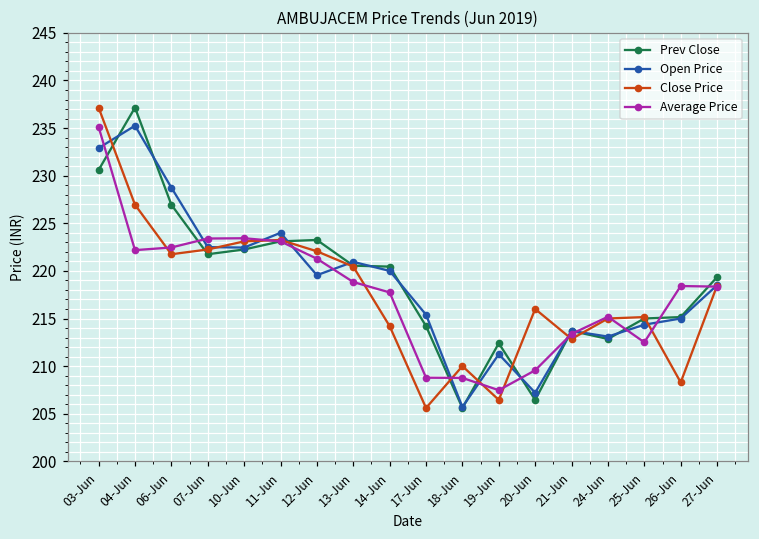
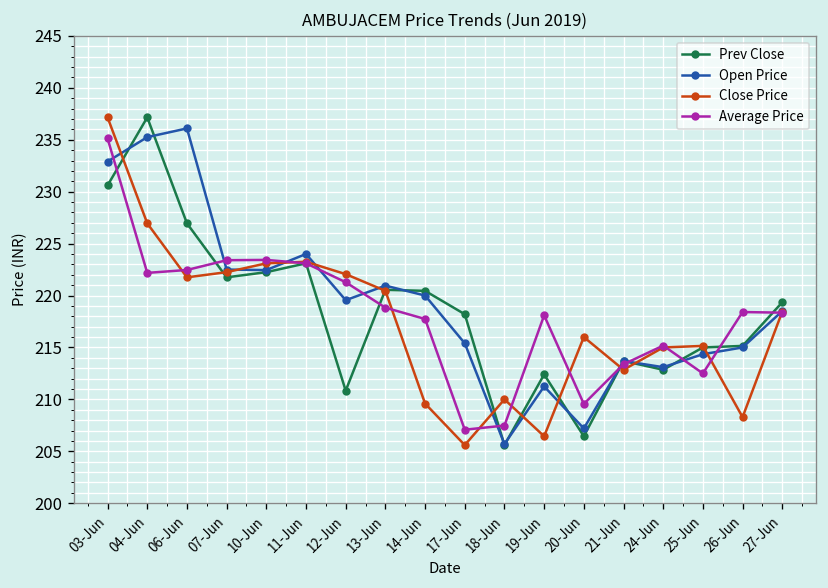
  {
    "Prev Close": {
      "03-Jun": 231,
      "04-Jun": 237,
      "06-Jun": 227,
      "07-Jun": 222,
-     "12-Jun": 223,
+     "12-Jun": 211,
      "14-Jun": 220,
-     "17-Jun": 214,
+     "17-Jun": 218,
      "19-Jun": 212,
      "20-Jun": 206,
      "27-Jun": 219
    },
    "Open Price": {
      "03-Jun": 233,
      "04-Jun": 235,
-     "06-Jun": 229,
+     "06-Jun": 236,
      "11-Jun": 224,
      "12-Jun": 220,
      "13-Jun": 221,
      "14-Jun": 220,
      "17-Jun": 215,
      "19-Jun": 211,
      "20-Jun": 207,
      "25-Jun": 214
    },
    "Close Price": {
      "03-Jun": 237,
      "04-Jun": 227,
      "06-Jun": 222,
      "10-Jun": 223,
      "12-Jun": 222,
-     "14-Jun": 214,
+     "14-Jun": 210,
      "17-Jun": 206,
      "18-Jun": 210,
      "19-Jun": 206,
      "20-Jun": 216,
      "21-Jun": 213,
      "26-Jun": 208
    },
    "Average Price": {
      "03-Jun": 235,
      "04-Jun": 222,
      "06-Jun": 222,
      "07-Jun": 223,
      "10-Jun": 223,
      "12-Jun": 221,
      "13-Jun": 219,
      "14-Jun": 218,
-     "17-Jun": 209,
-     "18-Jun": 209,
-     "19-Jun": 207,
+     "17-Jun": 207,
+     "18-Jun": 207,
+     "19-Jun": 218,
      "20-Jun": 210,
      "21-Jun": 213,
      "25-Jun": 213,
      "26-Jun": 218
    }
  }
